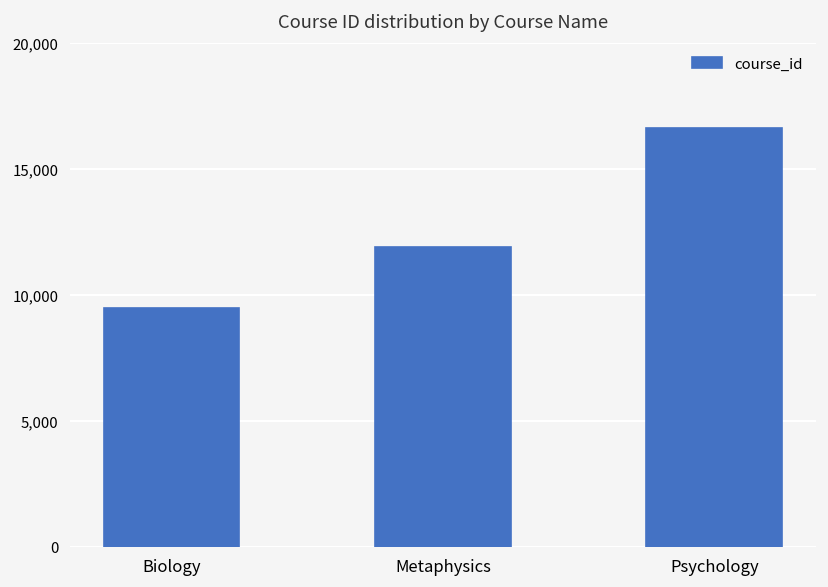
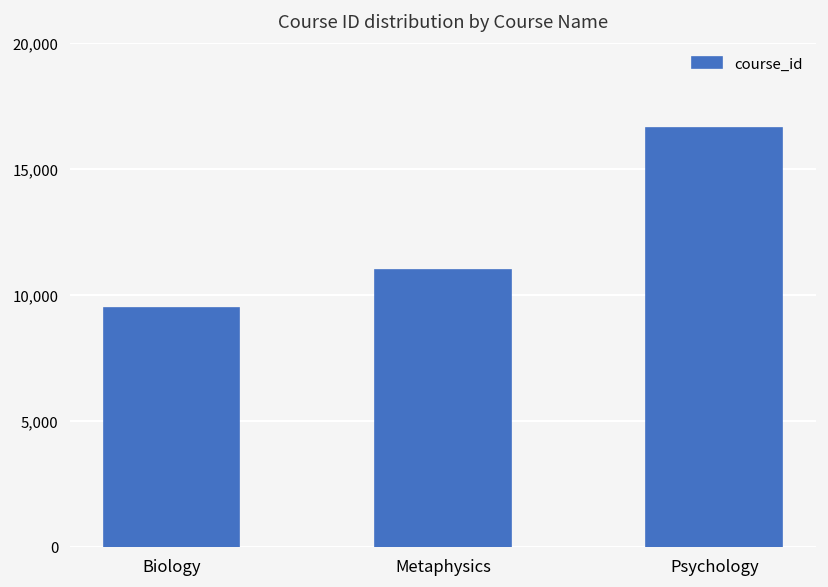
  {
    "Biology": "9,500",
-   "Metaphysics": "11,900",
+   "Metaphysics": "11,000",
    "Psychology": "16,600"
  }
